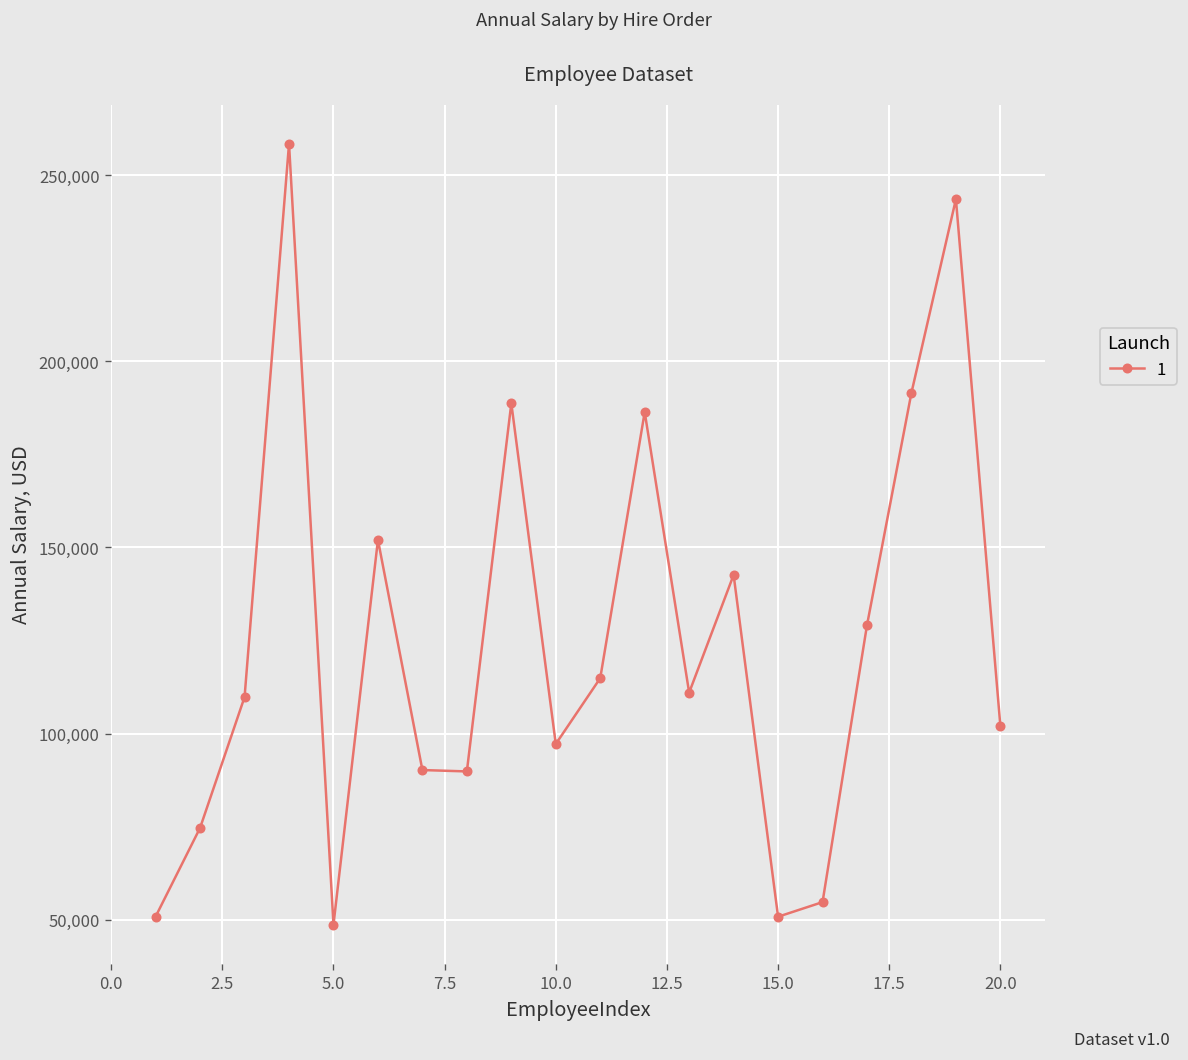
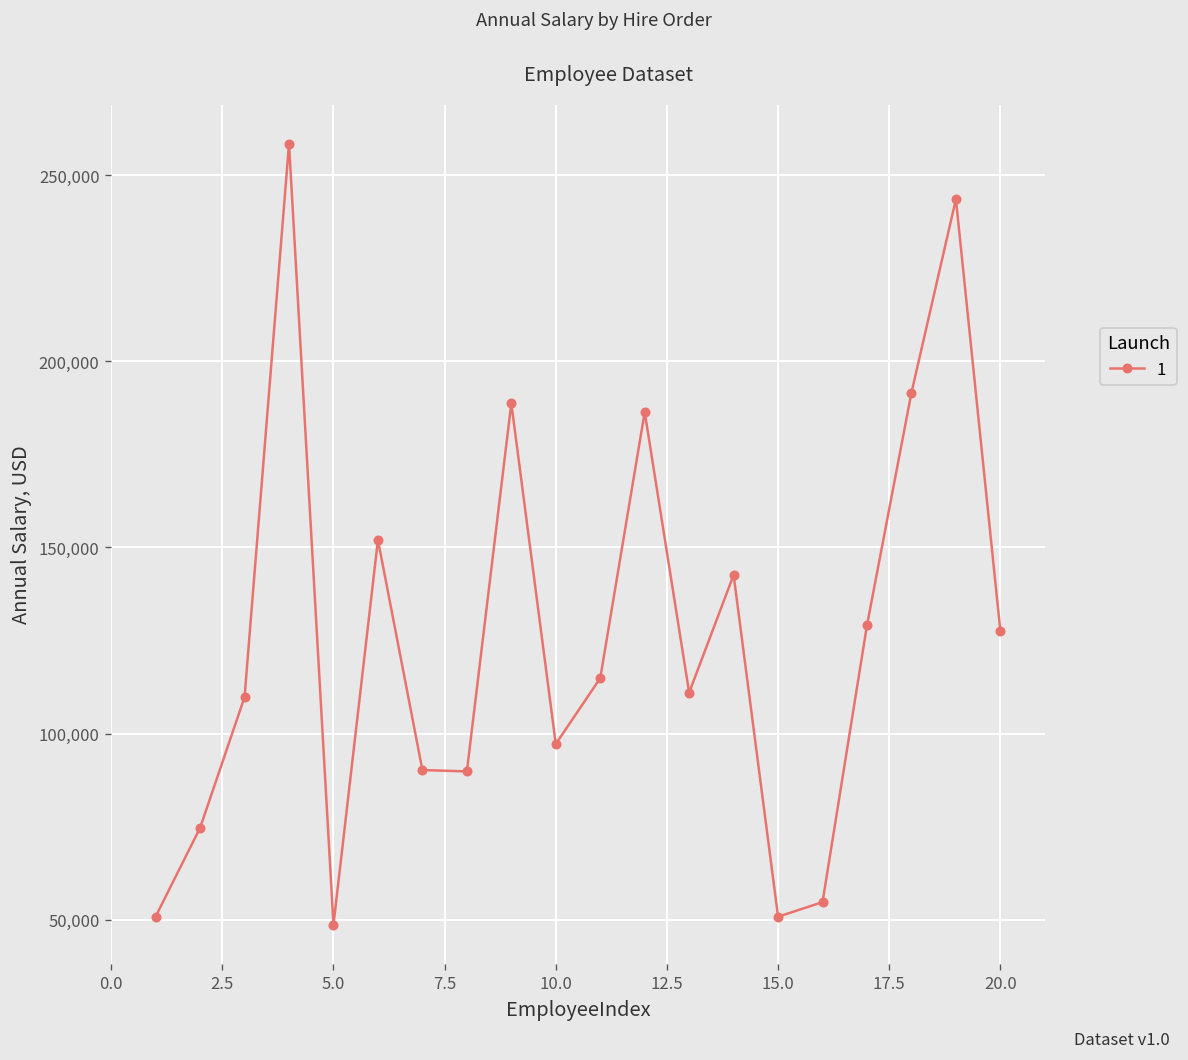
  {
    "5.0": "49,000",
    "10.0": "97,000",
    "15.0": "51,000",
-   "20.0": "102,000"
+   "20.0": "128,000"
  }
